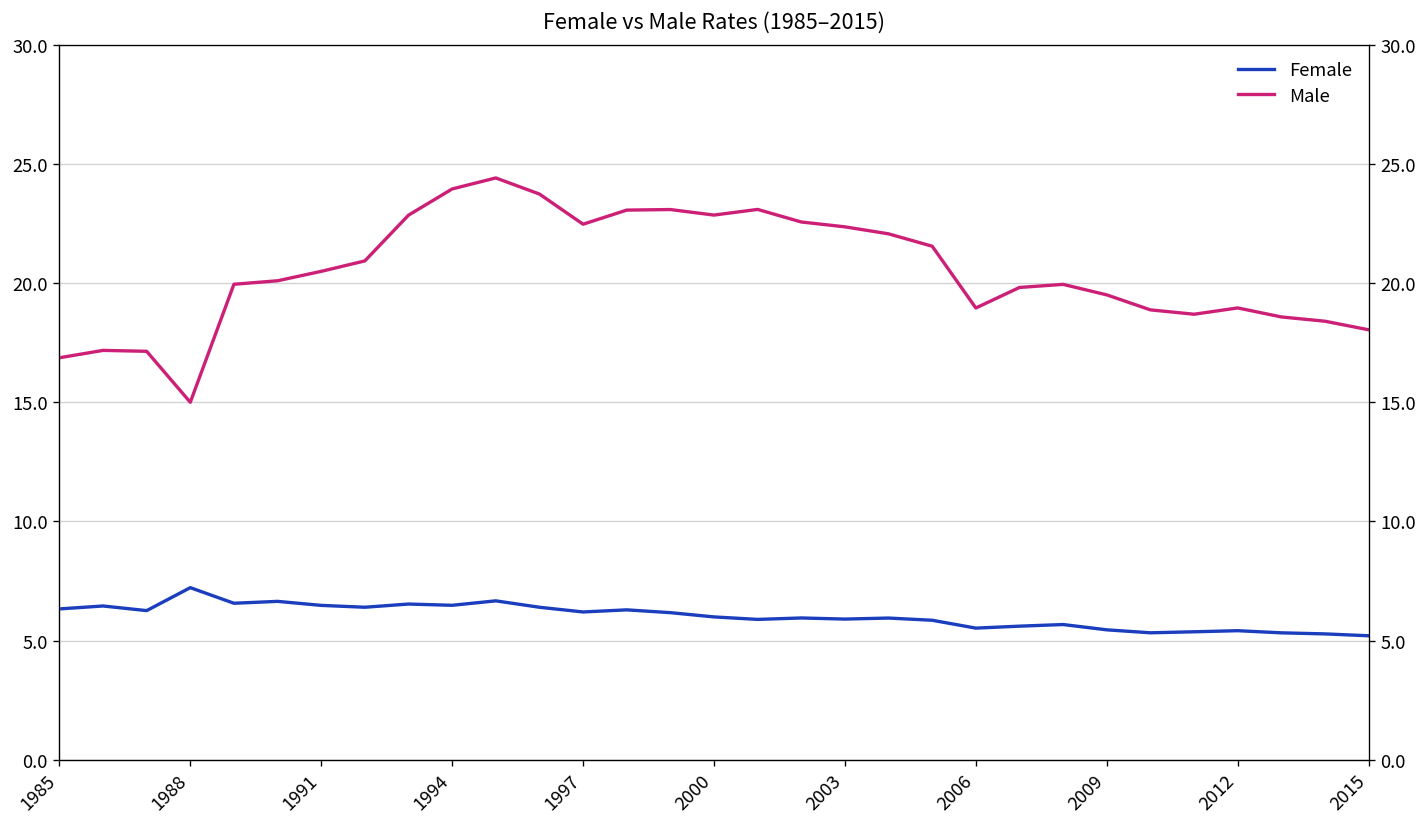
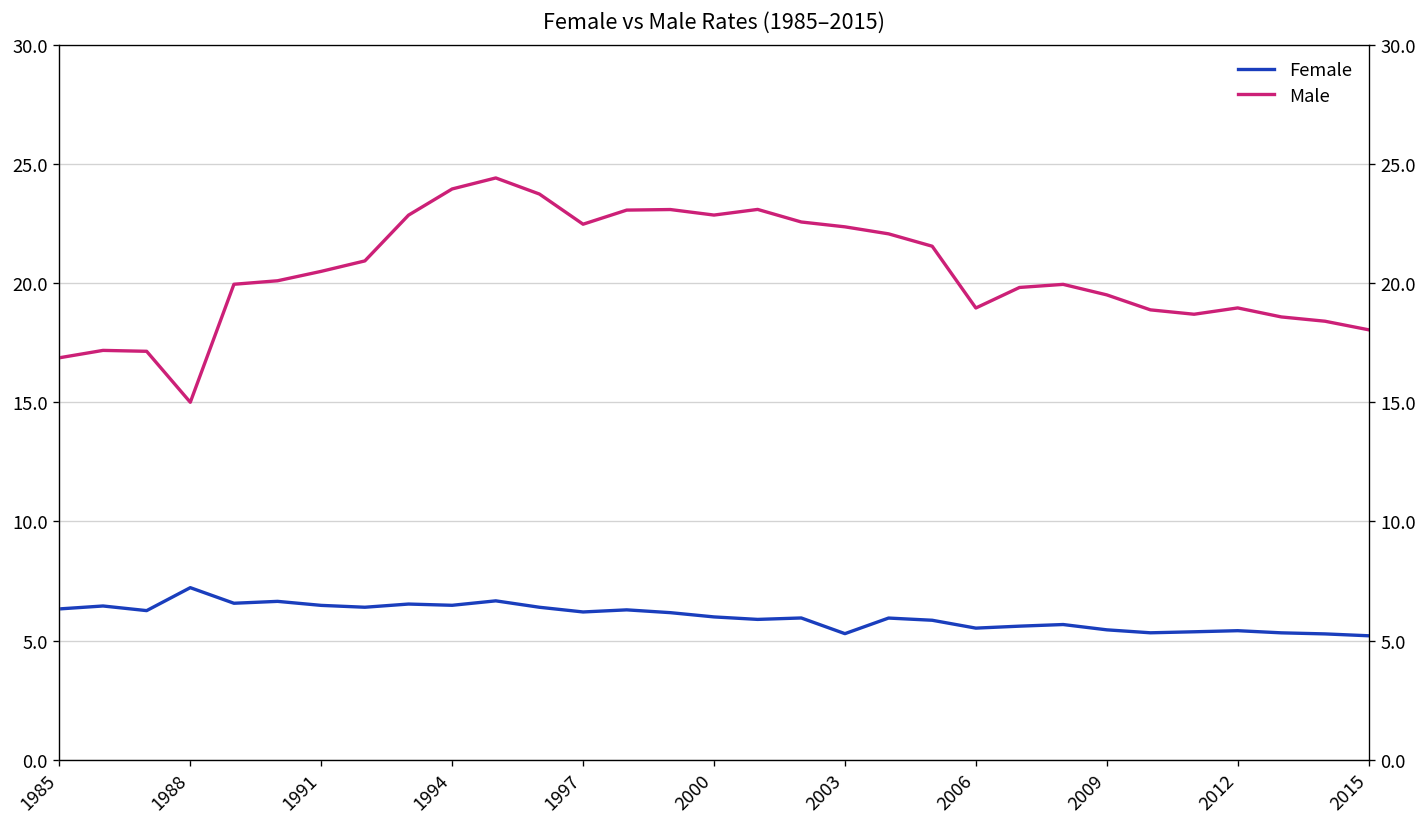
  {
    "Female": {
      "1985": 6.3,
      "1988": 7.2,
      "1991": 6.5,
      "1994": 6.5,
      "1997": 6.2,
      "2000": 6.0,
-     "2003": 5.9,
+     "2003": 5.3,
      "2006": 5.5,
      "2009": 5.5,
      "2012": 5.4,
      "2015": 5.2
    },
    "Male": {
      "1985": 16.9,
      "1988": 15.0,
      "1991": 20.5,
      "1994": 23.9,
      "1997": 22.5,
      "2000": 22.9,
      "2003": 22.4,
      "2006": 19.0,
      "2009": 19.5,
      "2012": 19.0,
      "2015": 18.0
    }
  }
